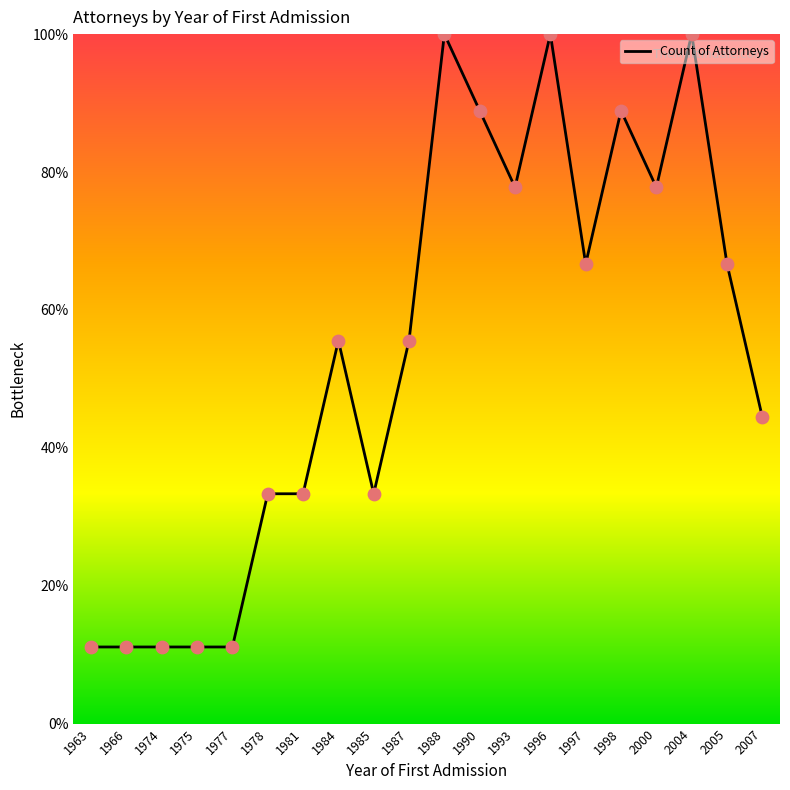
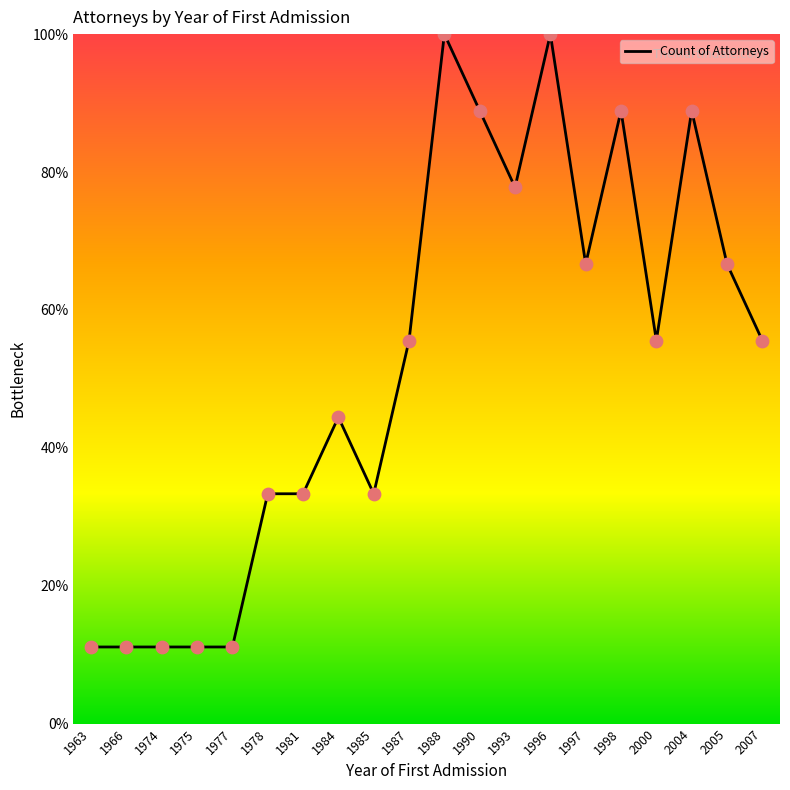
  {
    "1963": "11%",
    "1966": "11%",
    "1974": "11%",
    "1975": "11%",
    "1977": "11%",
    "1978": "33%",
    "1981": "33%",
-   "1984": "56%",
+   "1984": "44%",
    "1985": "33%",
    "1987": "56%",
    "1988": "100%",
    "1990": "89%",
    "1993": "78%",
    "1996": "100%",
    "1997": "67%",
    "1998": "89%",
-   "2000": "78%",
-   "2004": "100%",
+   "2000": "56%",
+   "2004": "89%",
    "2005": "67%",
-   "2007": "44%"
+   "2007": "56%"
  }
